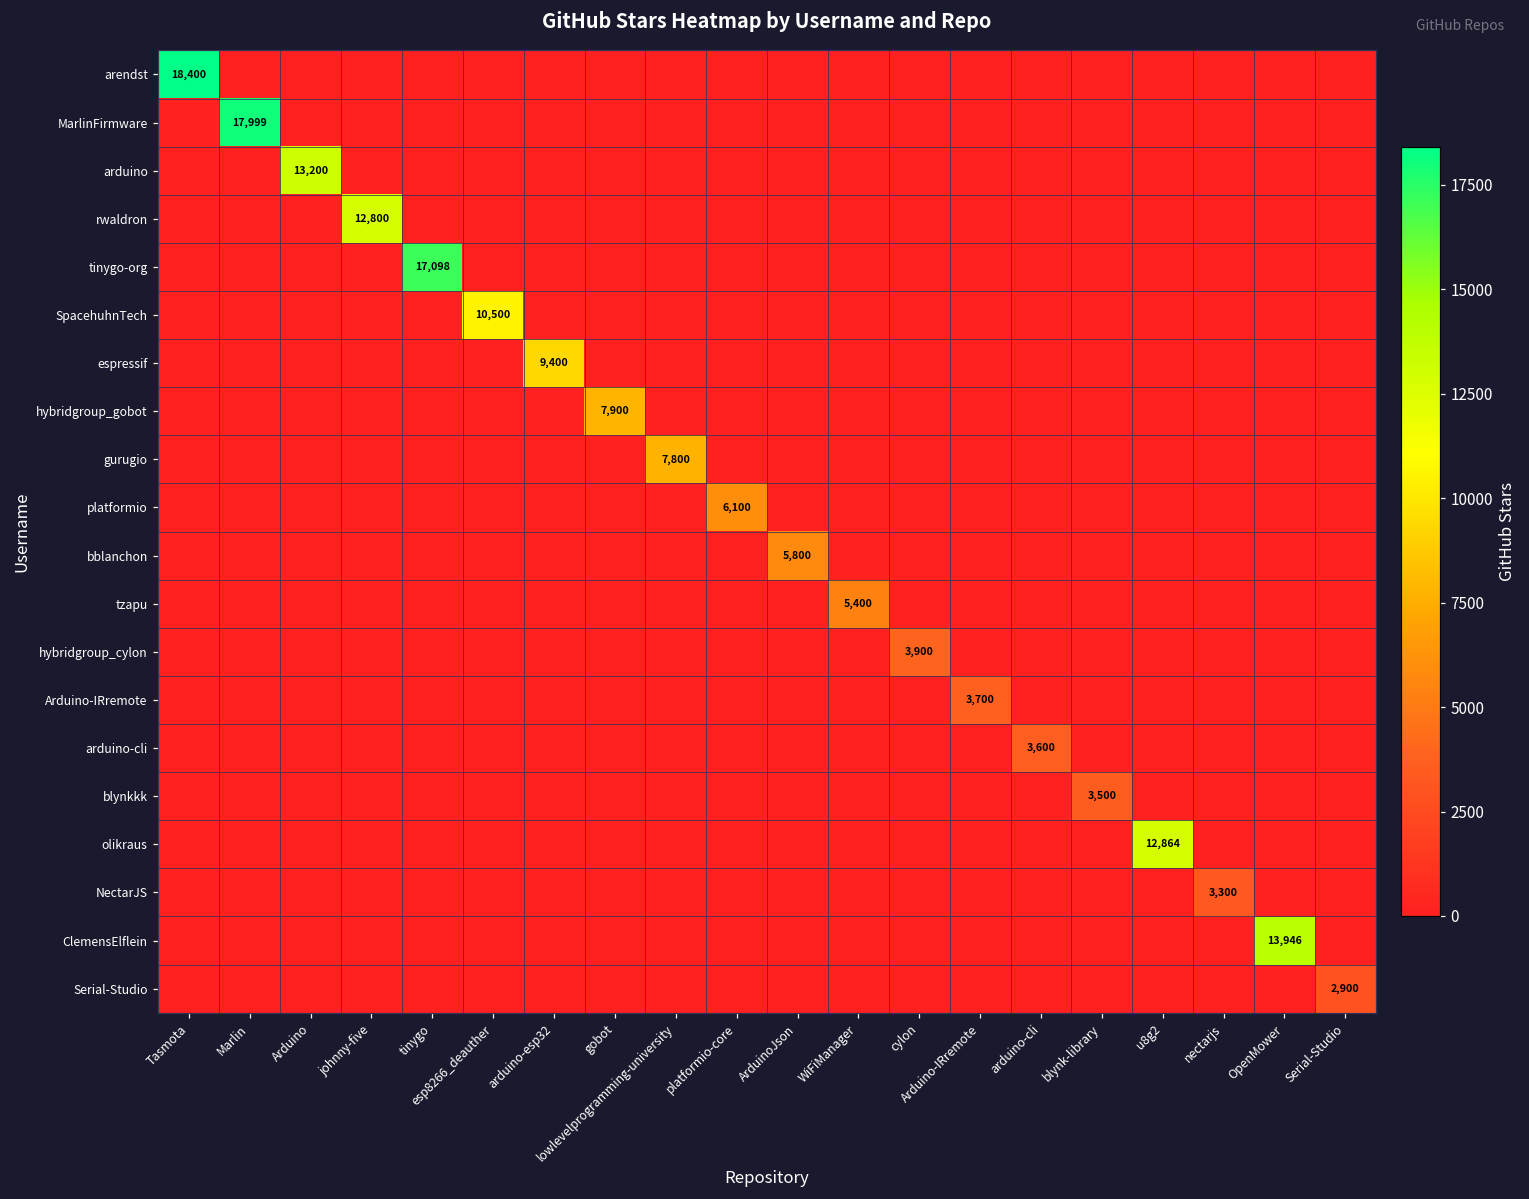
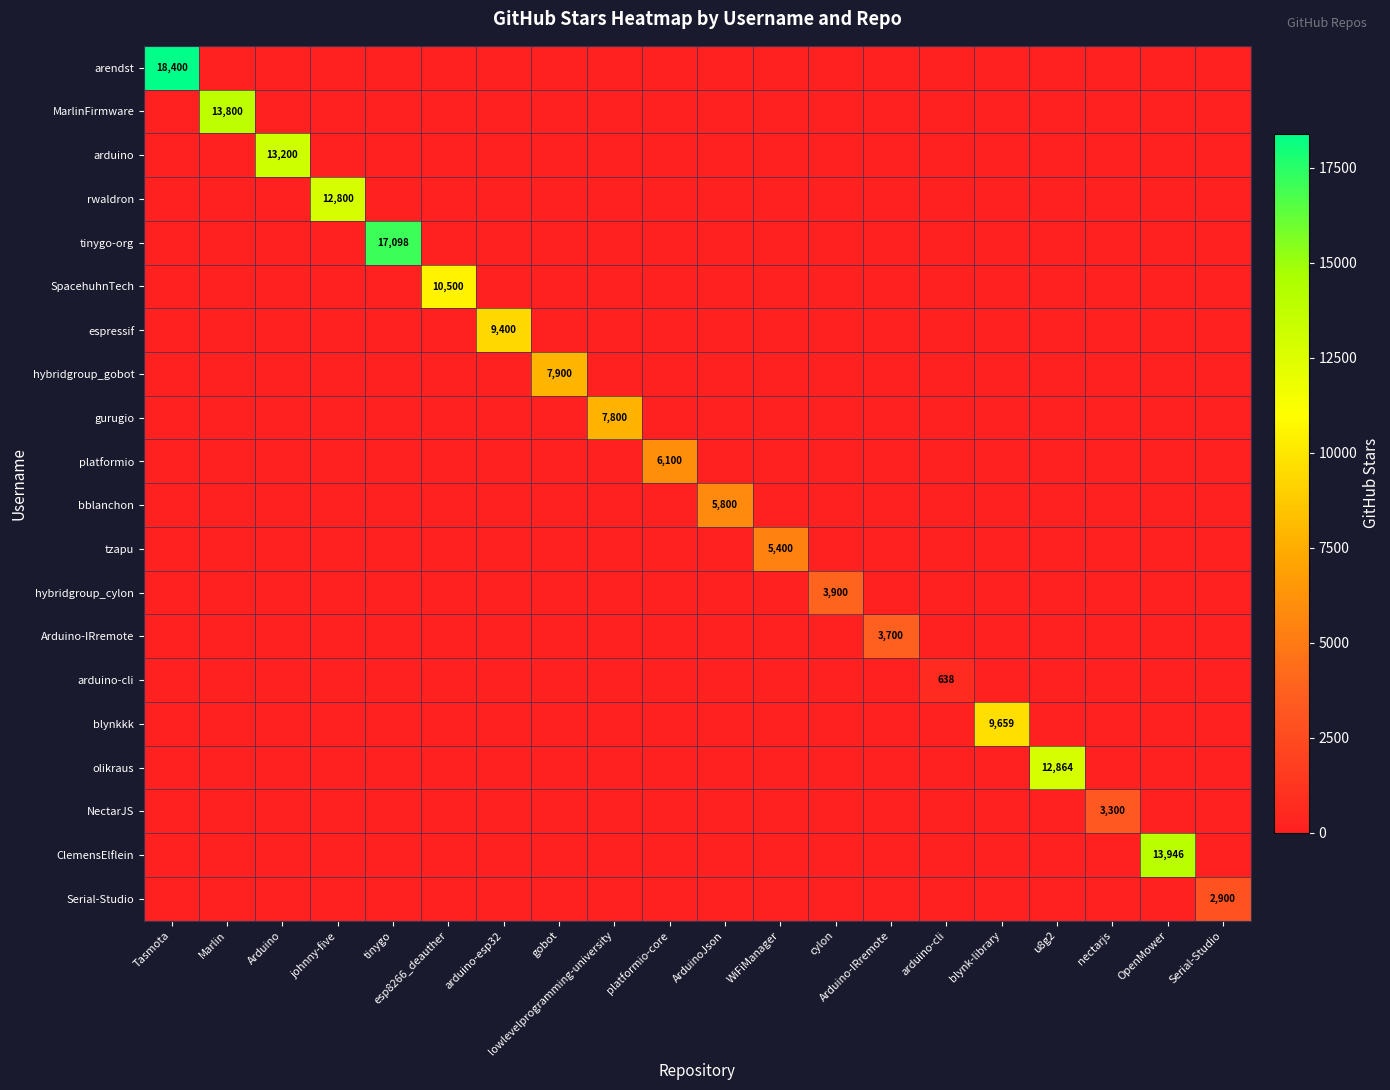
  {
    "arendst": {
      "Tasmota": "18,400"
    },
    "MarlinFirmware": {
-     "Marlin": "17,999"
+     "Marlin": "13,800"
    },
    "arduino": {
      "Arduino": "13,200"
    },
    "rwaldron": {
      "johnny-five": "12,800"
    },
    "tinygo-org": {
      "tinygo": "17,098"
    },
    "SpacehuhnTech": {
      "esp8266_deauther": "10,500"
    },
    "espressif": {
      "arduino-esp32": "9,400"
    },
    "hybridgroup_gobot": {
      "gobot": "7,900"
    },
    "gurugio": {
      "lowlevelprogramming-university": "7,800"
    },
    "platformio": {
      "platformio-core": "6,100"
    },
    "bblanchon": {
      "ArduinoJson": "5,800"
    },
    "tzapu": {
      "WiFiManager": "5,400"
    },
    "hybridgroup_cylon": {
      "cylon": "3,900"
    },
    "Arduino-IRremote": {
      "Arduino-IRremote": "3,700"
    },
    "arduino-cli": {
-     "arduino-cli": "3,600"
+     "arduino-cli": "638"
    },
    "blynkkk": {
-     "blynk-library": "3,500"
+     "blynk-library": "9,659"
    },
    "olikraus": {
      "u8g2": "12,864"
    },
    "NectarJS": {
      "nectarjs": "3,300"
    },
    "ClemensElflein": {
      "OpenMower": "13,946"
    },
    "Serial-Studio": {
      "Serial-Studio": "2,900"
    }
  }
